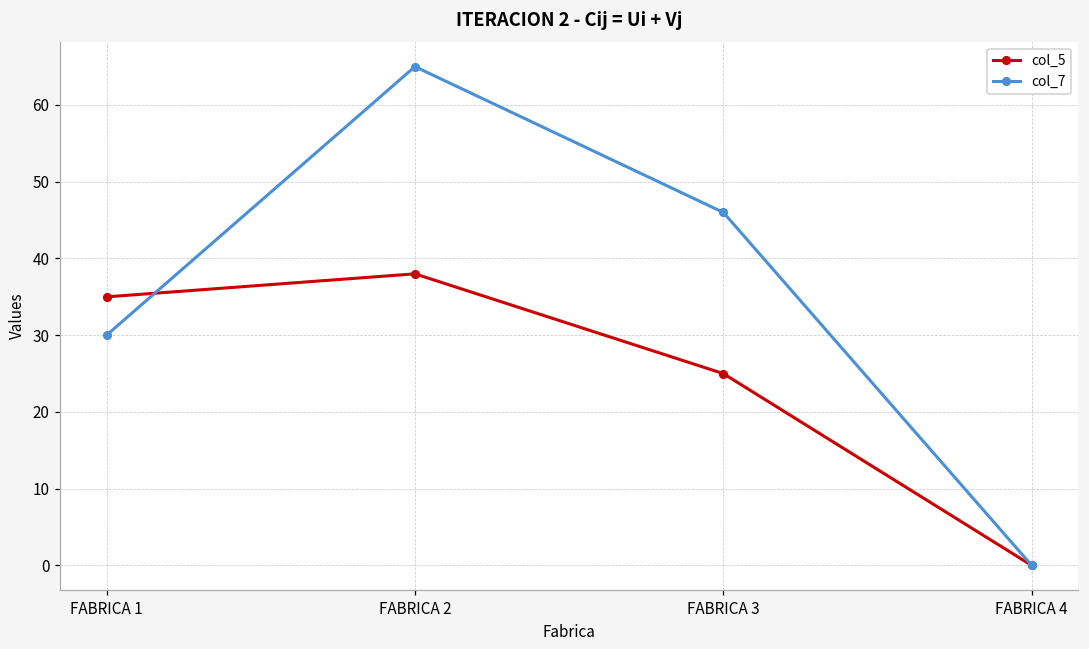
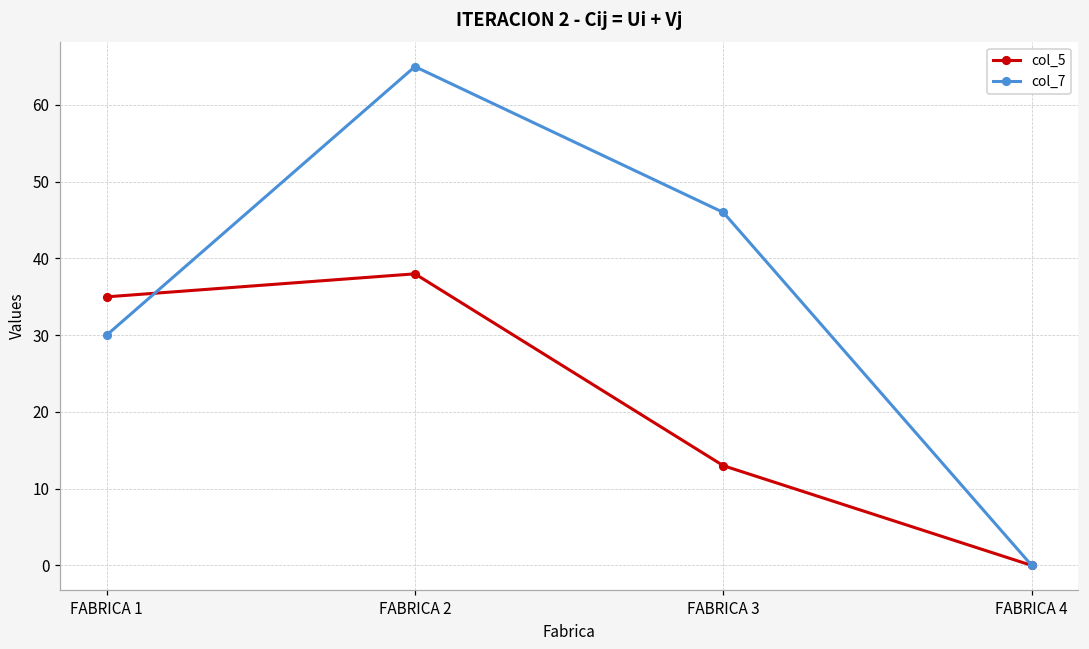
  {
    "col_5": {
      "FABRICA 1": 35,
      "FABRICA 2": 38,
-     "FABRICA 3": 25
+     "FABRICA 3": 13
    },
    "col_7": {
      "FABRICA 1": 30,
      "FABRICA 2": 65,
      "FABRICA 3": 46
    }
  }
